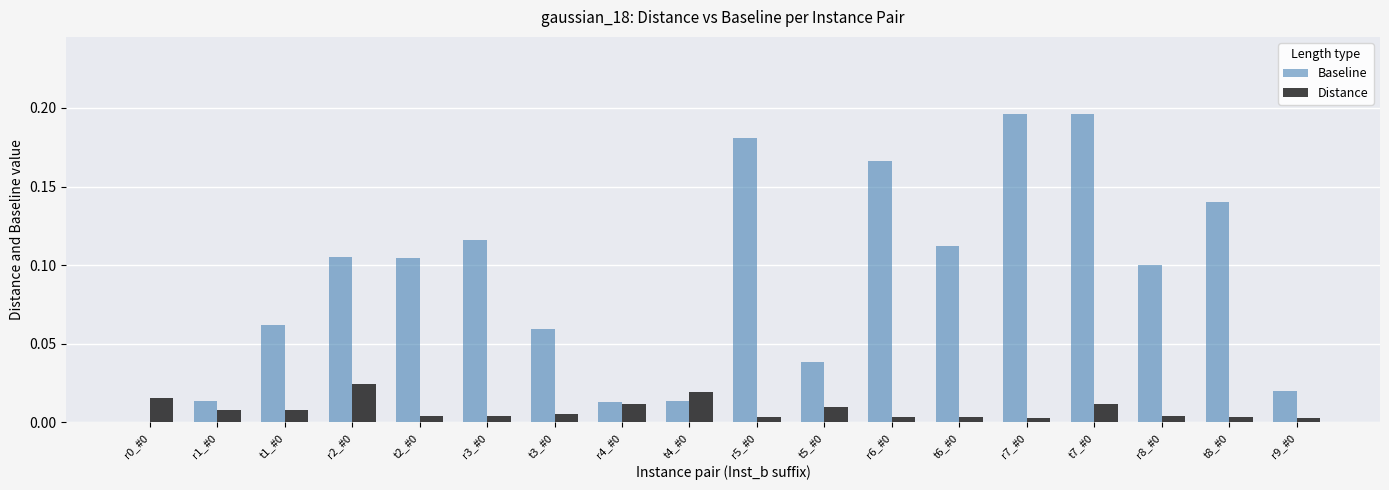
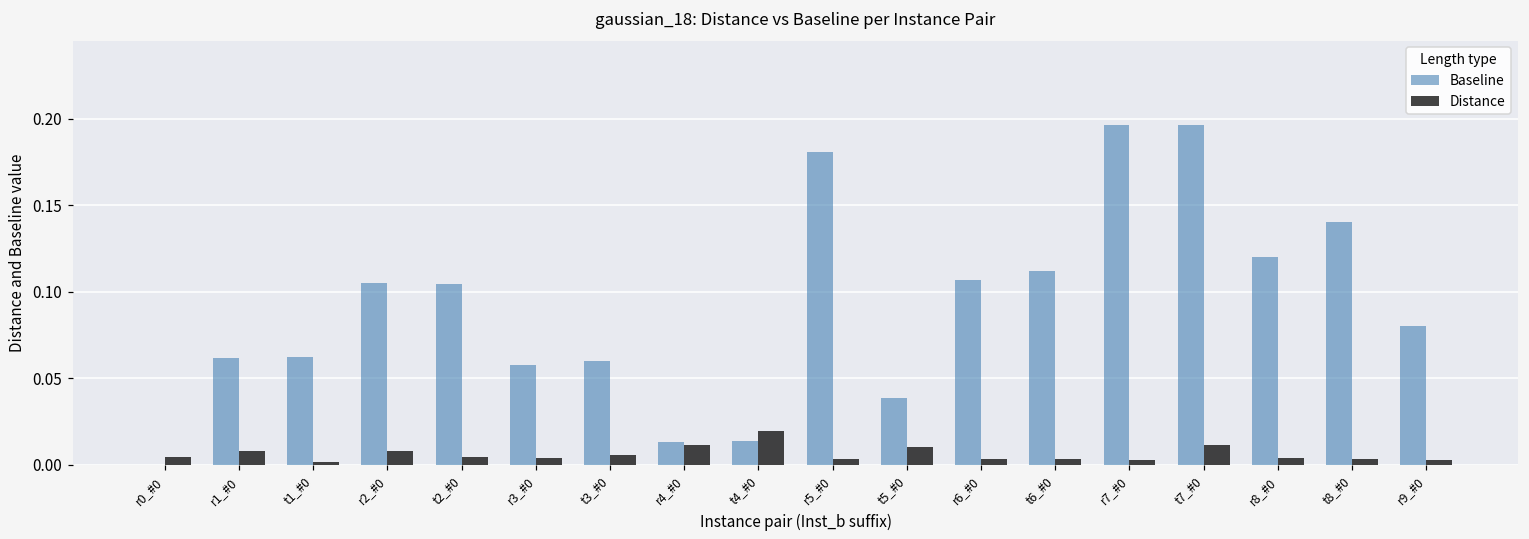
  {
    "Baseline": {
      "r0_#0": 0.000,
-     "r1_#0": 0.013,
+     "r1_#0": 0.061,
      "t1_#0": 0.062,
      "r2_#0": 0.105,
      "t2_#0": 0.105,
-     "r3_#0": 0.116,
+     "r3_#0": 0.057,
      "t3_#0": 0.060,
      "r4_#0": 0.013,
      "t4_#0": 0.014,
      "r5_#0": 0.181,
      "t5_#0": 0.038,
-     "r6_#0": 0.166,
+     "r6_#0": 0.107,
      "t6_#0": 0.112,
      "r7_#0": 0.196,
      "t7_#0": 0.196,
-     "r8_#0": 0.10,
+     "r8_#0": 0.12,
      "t8_#0": 0.140,
-     "r9_#0": 0.02
+     "r9_#0": 0.08
    },
    "Distance": {
-     "r0_#0": 0.016,
+     "r0_#0": 0.004,
      "r1_#0": 0.008,
-     "t1_#0": 0.008,
-     "r2_#0": 0.024,
+     "t1_#0": 0.002,
+     "r2_#0": 0.008,
      "t2_#0": 0.004,
      "r3_#0": 0.004,
      "t3_#0": 0.005,
      "r4_#0": 0.012,
      "t4_#0": 0.019,
      "r5_#0": 0.003,
      "t5_#0": 0.010,
      "r6_#0": 0.003,
      "t6_#0": 0.003,
      "r7_#0": 0.003,
      "t7_#0": 0.011,
      "r8_#0": 0.004,
      "t8_#0": 0.004,
      "r9_#0": 0.003
    }
  }
